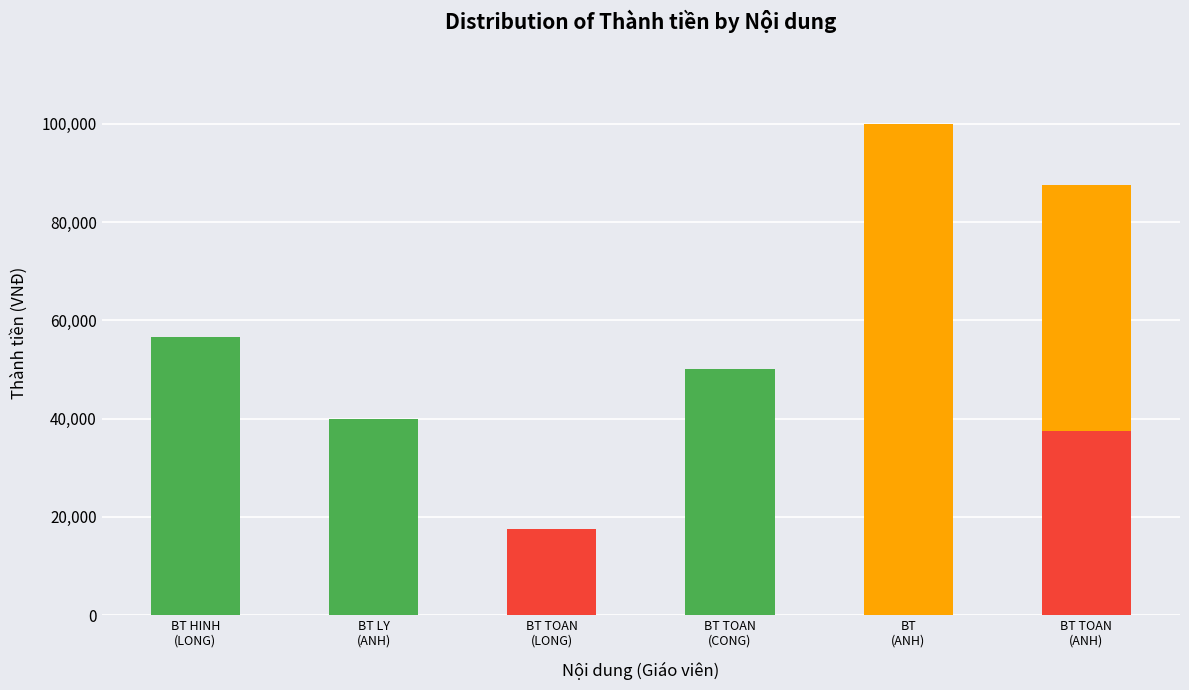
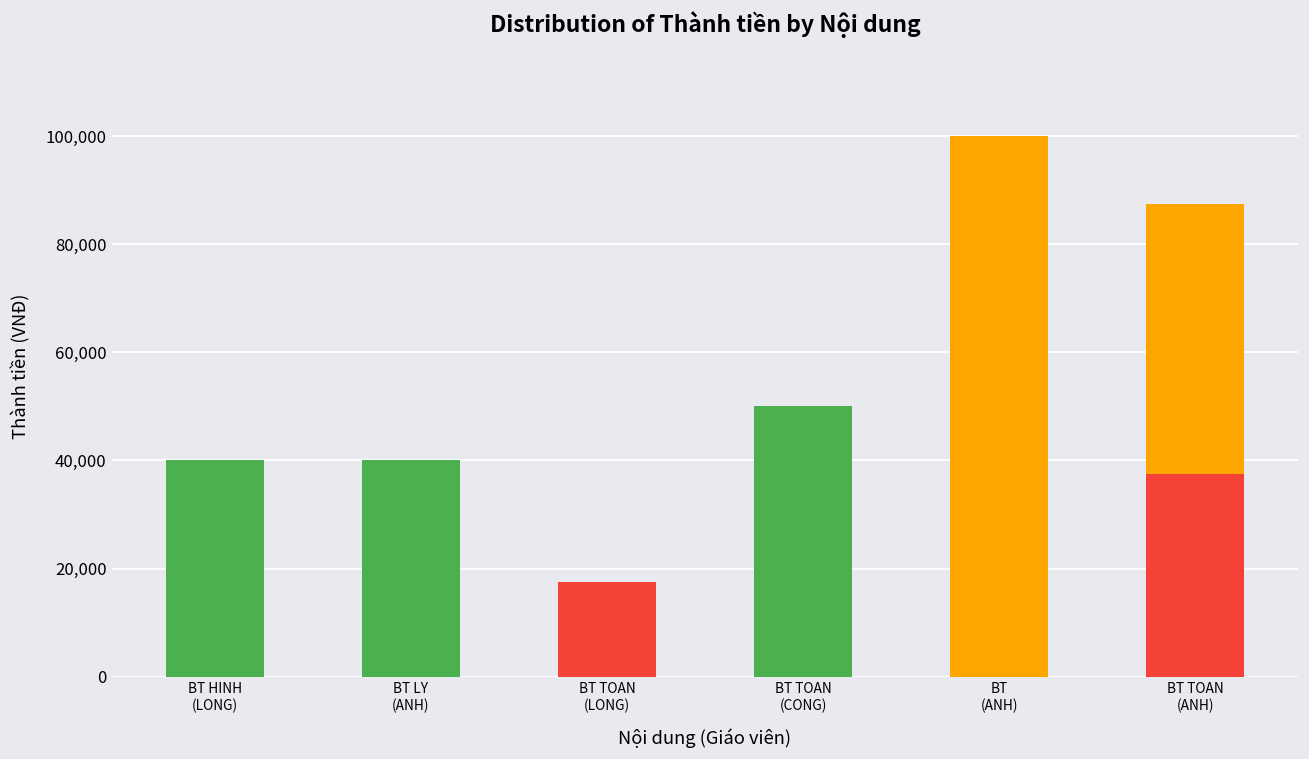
  {
-   "BT HINH (LONG)": "57,000",
+   "BT HINH (LONG)": "40,000",
    "BT TOAN (CONG)": "50,000",
    "BT (ANH)": "100,000"
  }
